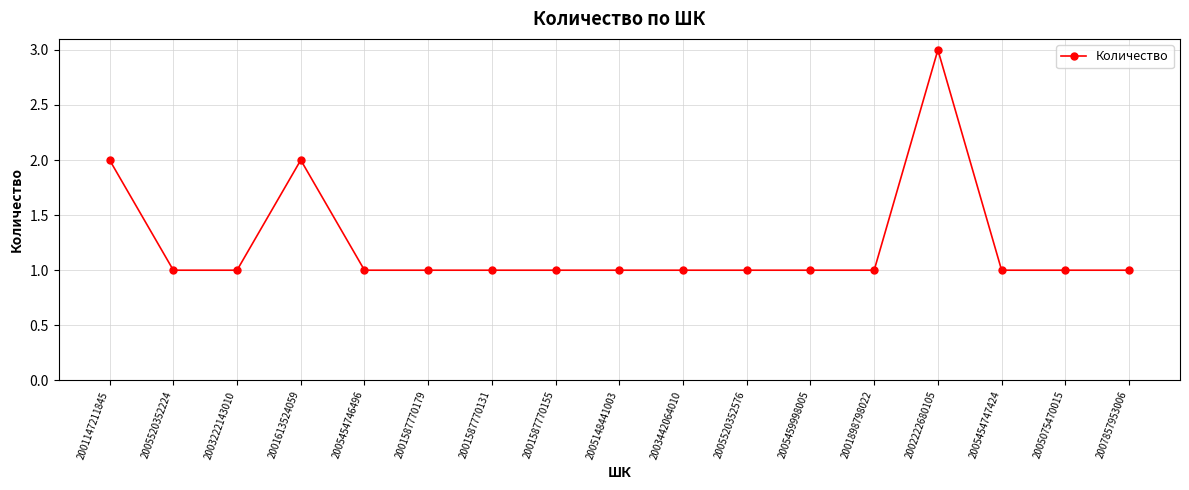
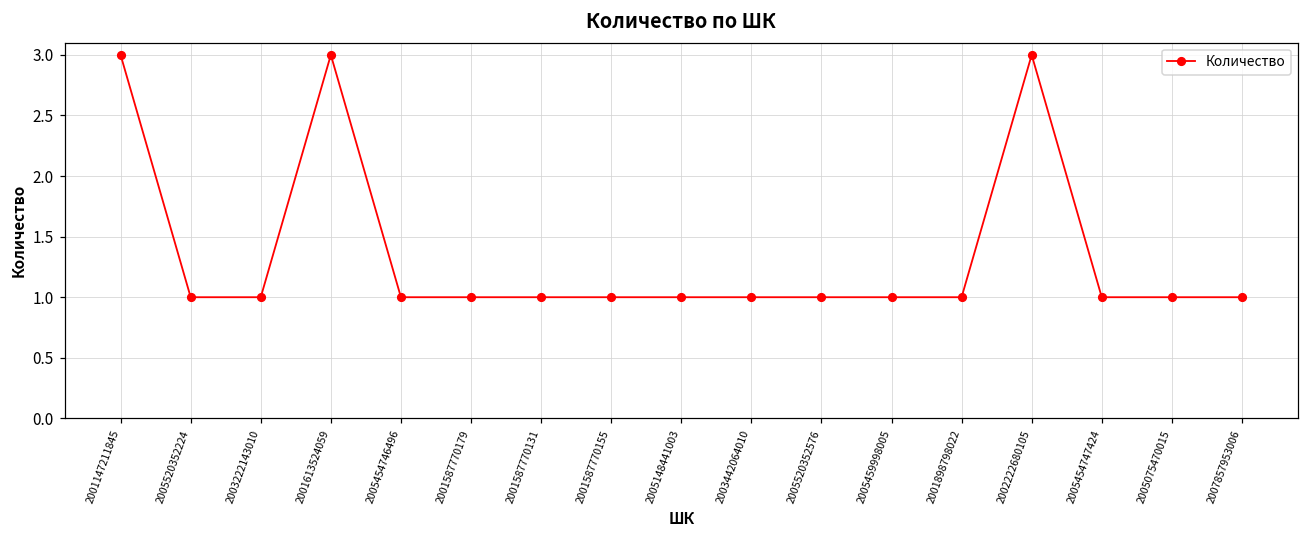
  {
-   "2001147211845": 2,
+   "2001147211845": 3,
    "2005520352224": 1,
    "2003222143010": 1,
-   "2001613524059": 2,
+   "2001613524059": 3,
    "2005454746496": 1,
    "2001587770179": 1,
    "2001587770131": 1,
    "2001587770155": 1,
    "2005148441003": 1,
    "2003442064010": 1,
    "2005520352576": 1,
    "2005459998005": 1,
    "2001898798022": 1,
    "2002222680105": 3,
    "2005454747424": 1,
    "2005075470015": 1,
    "2007857953006": 1
  }
